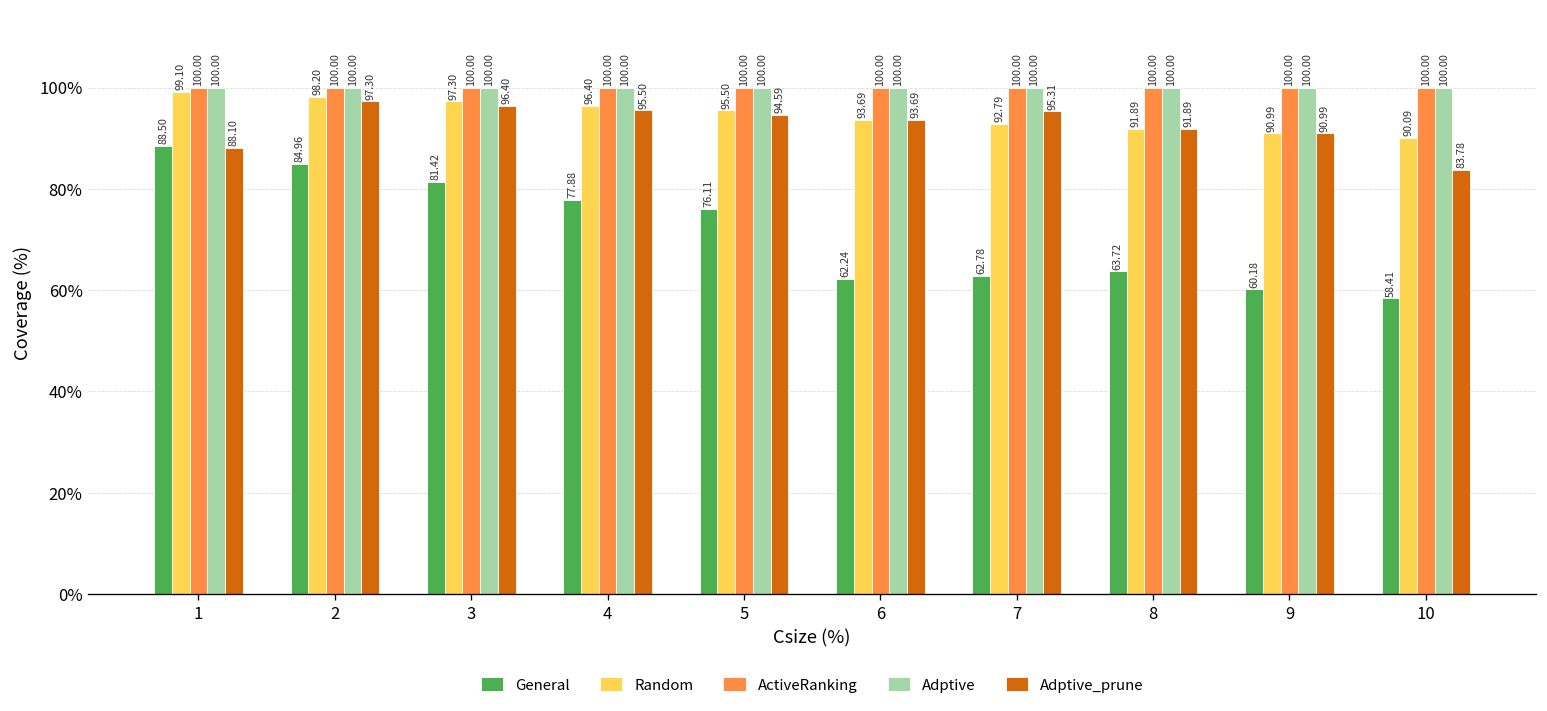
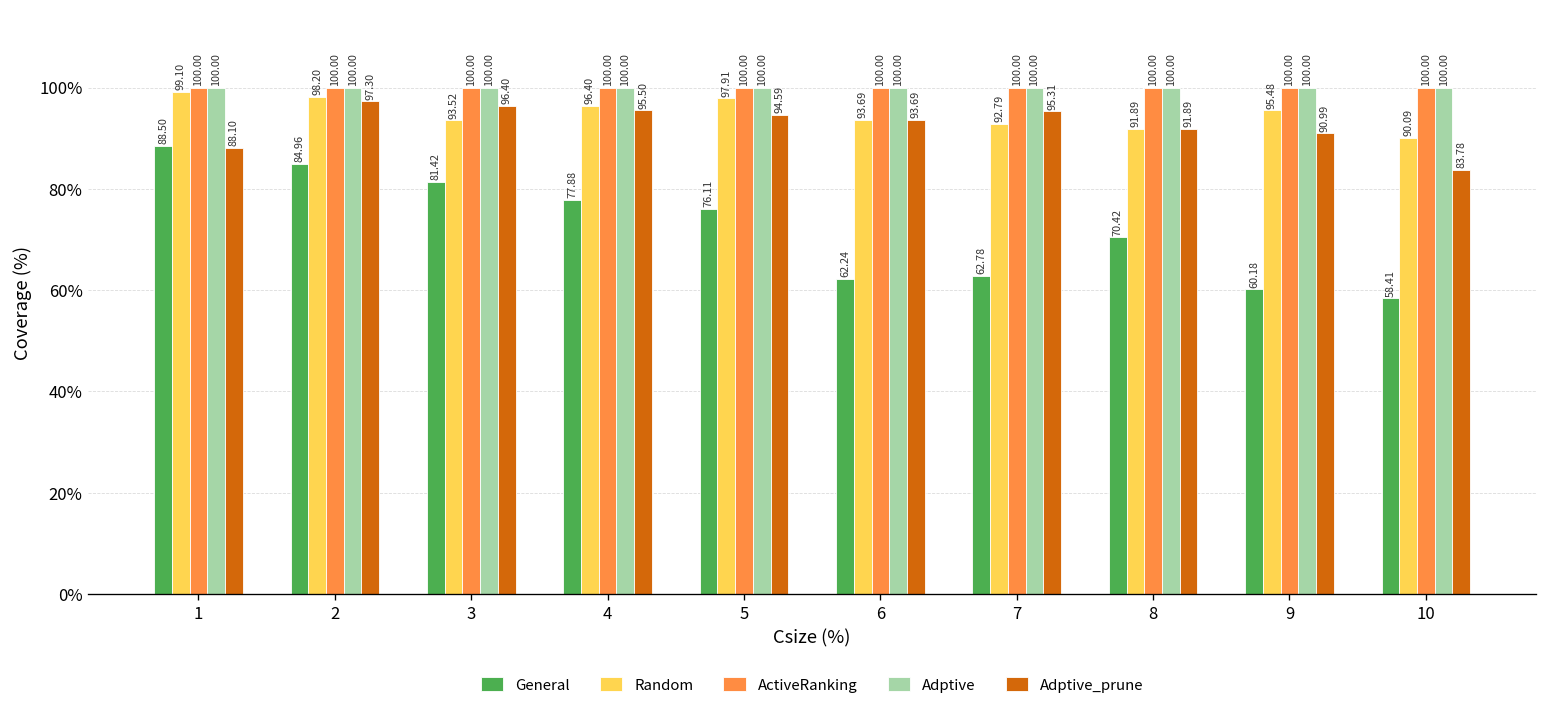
  {
    "General": {
      "1": 88.50,
      "2": 84.96,
      "3": 81.42,
      "4": 77.88,
      "5": 76.11,
      "6": 62.24,
      "7": 62.78,
-     "8": 63.72,
+     "8": 70.42,
      "9": 60.18,
      "10": 58.41
    },
    "Random": {
      "1": 99.10,
      "2": 98.20,
-     "3": 97.30,
+     "3": 93.52,
      "4": 96.40,
-     "5": 95.50,
+     "5": 97.91,
      "6": 93.69,
      "7": 92.79,
      "8": 91.89,
-     "9": 90.99,
+     "9": 95.48,
      "10": 90.09
    },
    "ActiveRanking": {
      "1": 100.00,
      "2": 100.00,
      "3": 100.00,
      "4": 100.00,
      "5": 100.00,
      "6": 100.00,
      "7": 100.00,
      "8": 100.00,
      "9": 100.00,
      "10": 100.00
    },
    "Adptive": {
      "1": 100.00,
      "2": 100.00,
      "3": 100.00,
      "4": 100.00,
      "5": 100.00,
      "6": 100.00,
      "7": 100.00,
      "8": 100.00,
      "9": 100.00,
      "10": 100.00
    },
    "Adptive_prune": {
      "1": 88.10,
      "2": 97.30,
      "3": 96.40,
      "4": 95.50,
      "5": 94.59,
      "6": 93.69,
      "7": 95.31,
      "8": 91.89,
      "9": 90.99,
      "10": 83.78
    }
  }
